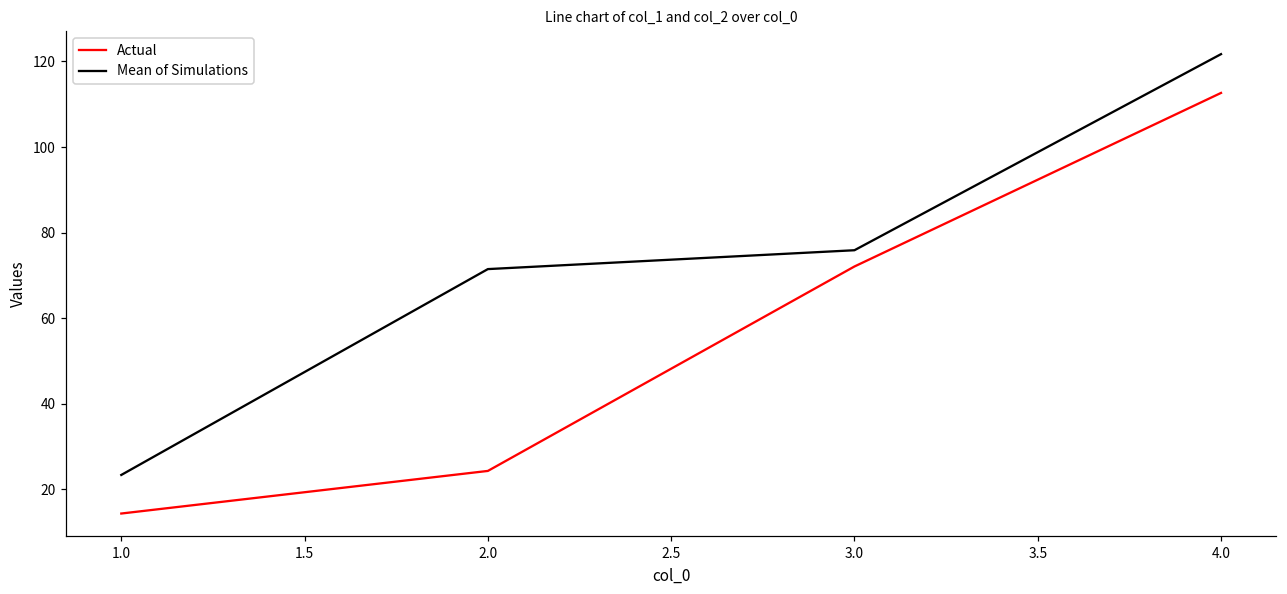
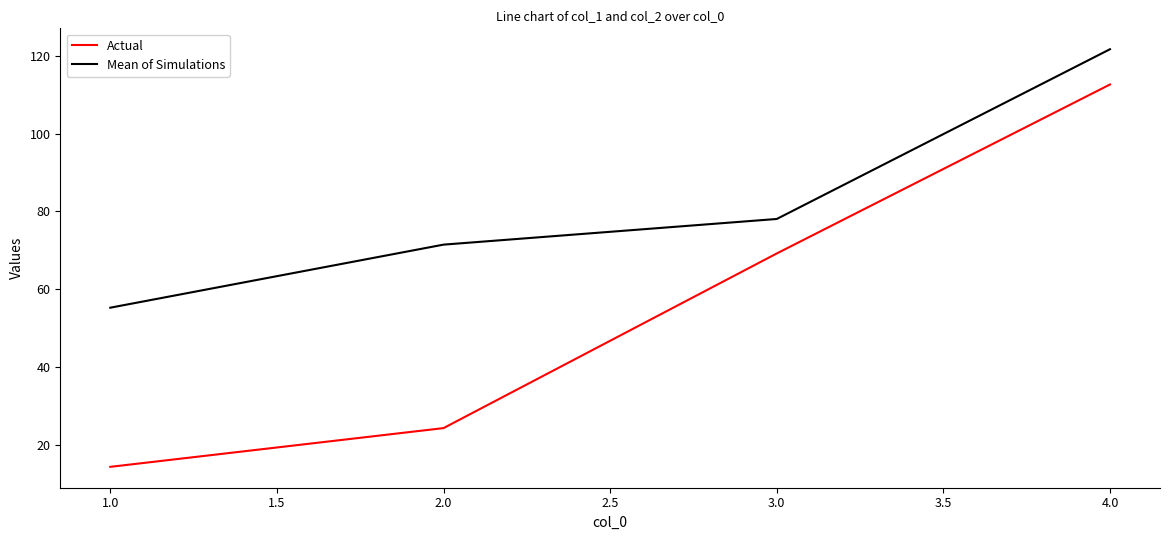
  {
    "Actual": {
      "1.0": 14,
      "2.0": 24,
-     "3.0": 72,
+     "3.0": 69,
      "4.0": 113
    },
    "Mean of Simulations": {
-     "1.0": 23,
+     "1.0": 55,
      "2.0": 71,
-     "3.0": 76,
+     "3.0": 78,
      "4.0": 122
    }
  }
